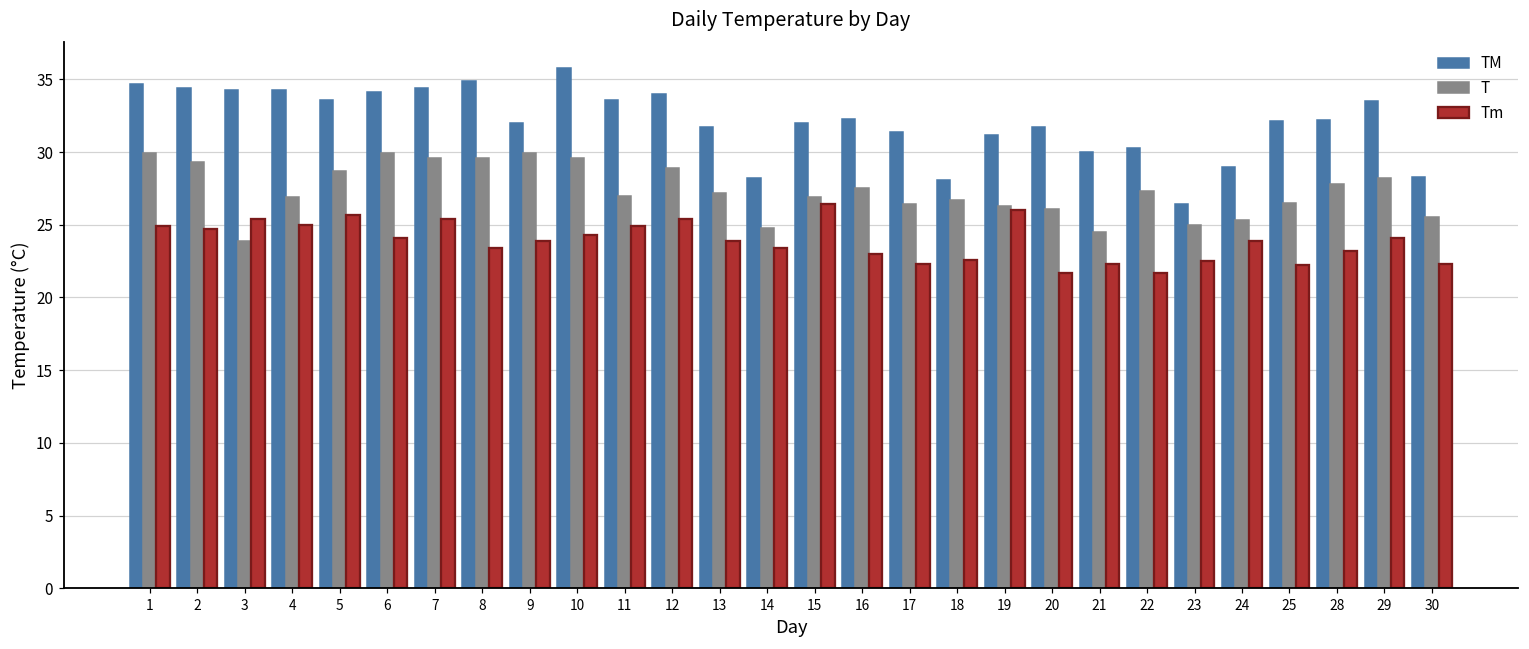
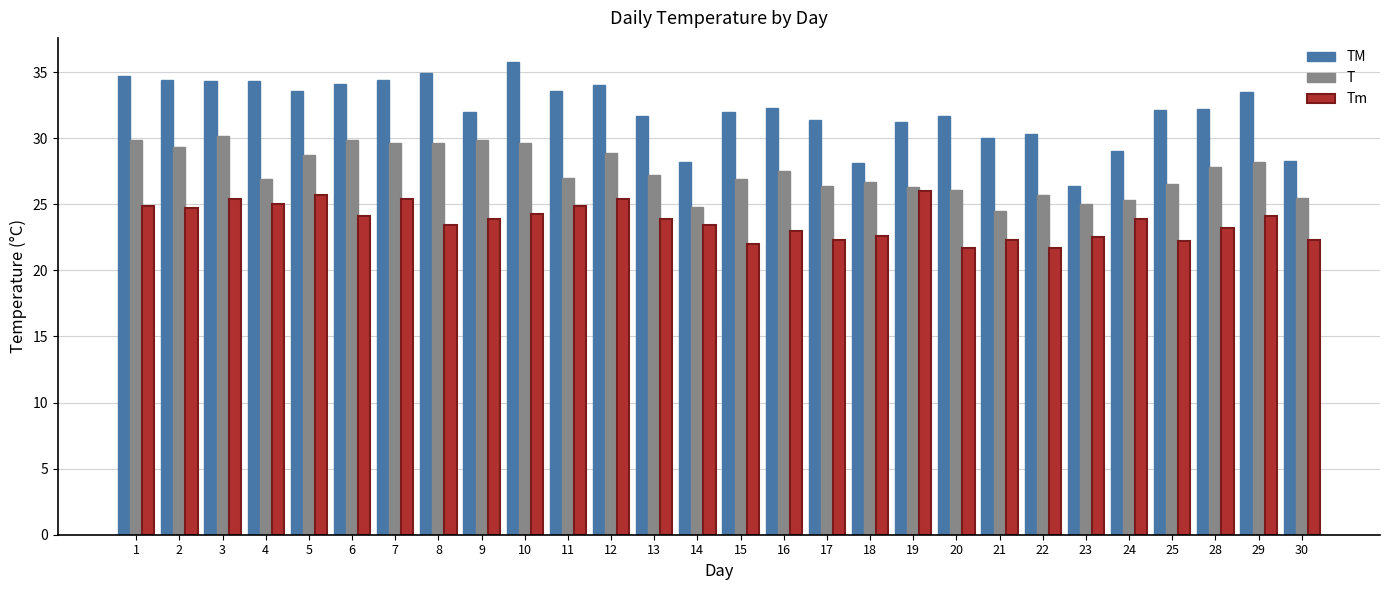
  {
    "TM": {
      "1": 34.7,
      "2": 34.4,
      "3": 34.3,
      "4": 34.3,
      "5": 33.6,
      "6": 34.1,
      "7": 34.4,
      "8": 34.9,
      "9": 32.0,
      "10": 35.8,
      "11": 33.6,
      "12": 34.0,
      "13": 31.7,
      "14": 28.2,
      "15": 32.0,
      "16": 32.3,
      "17": 31.4,
      "18": 28.1,
      "19": 31.2,
      "20": 31.7,
      "21": 30.0,
      "22": 30.3,
      "23": 26.4,
      "24": 29.0,
      "25": 32.1,
      "28": 32.2,
      "29": 33.5,
      "30": 28.3
    },
    "T": {
      "1": 29.9,
      "2": 29.3,
-     "3": 23.9,
+     "3": 30.2,
      "4": 26.9,
      "5": 28.7,
      "6": 29.9,
      "7": 29.6,
      "8": 29.6,
      "9": 29.9,
      "10": 29.6,
      "11": 27.0,
      "12": 28.9,
      "13": 27.2,
      "14": 24.8,
      "15": 26.9,
      "16": 27.5,
      "17": 26.4,
      "18": 26.7,
      "19": 26.3,
      "20": 26.1,
      "21": 24.5,
-     "22": 27.3,
+     "22": 25.7,
      "23": 25.0,
      "24": 25.3,
      "25": 26.5,
      "28": 27.8,
      "29": 28.2,
      "30": 25.5
    },
    "Tm": {
      "1": 24.9,
      "2": 24.7,
      "3": 25.4,
      "4": 25.0,
      "5": 25.7,
      "6": 24.1,
      "7": 25.4,
      "8": 23.4,
      "9": 23.9,
      "10": 24.3,
      "11": 24.9,
      "12": 25.4,
      "13": 23.9,
      "14": 23.4,
-     "15": 26.4,
+     "15": 22.0,
      "16": 23.0,
      "17": 22.3,
      "18": 22.6,
      "19": 26.0,
      "20": 21.7,
      "21": 22.3,
      "22": 21.7,
      "23": 22.5,
      "24": 23.9,
      "25": 22.2,
      "28": 23.2,
      "29": 24.1,
      "30": 22.3
    }
  }
